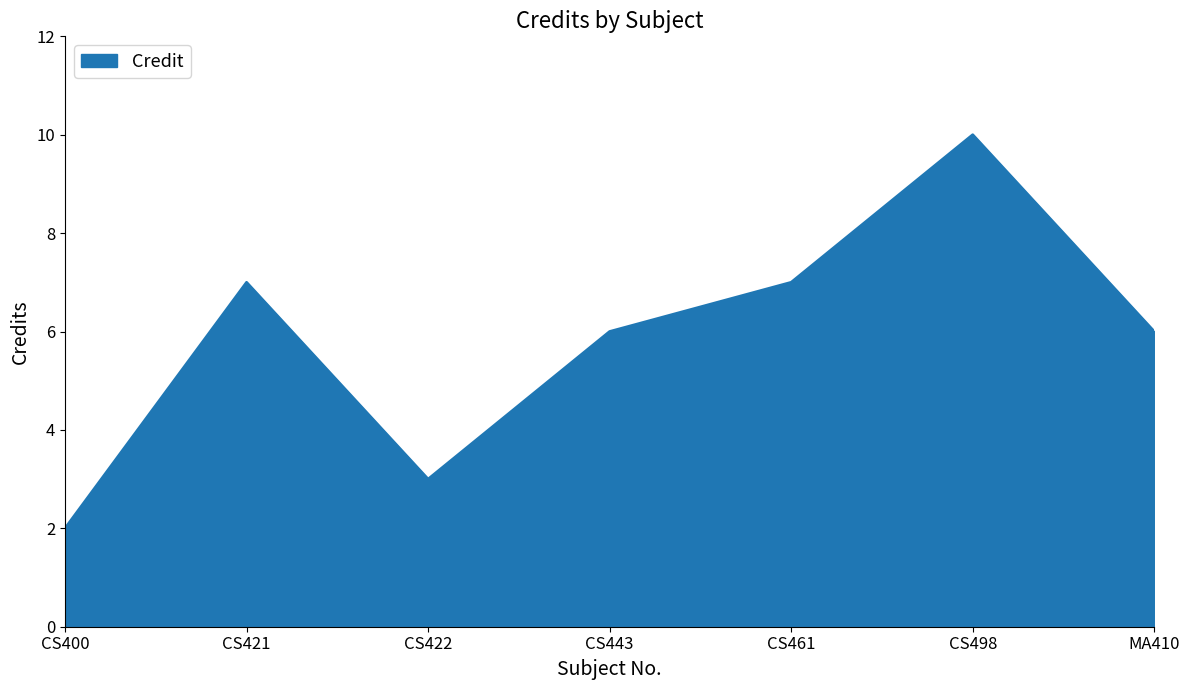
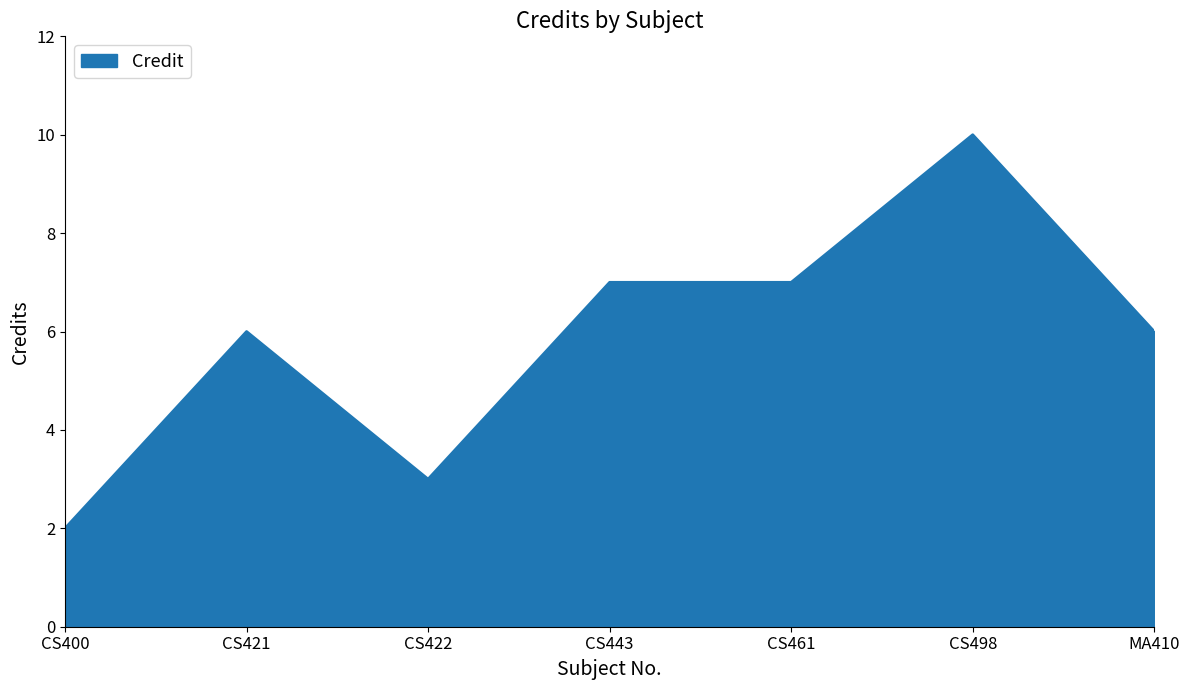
  {
    "CS400": 2,
-   "CS421": 7,
+   "CS421": 6,
    "CS422": 3,
-   "CS443": 6,
+   "CS443": 7,
    "CS461": 7,
    "CS498": 10,
    "MA410": 6
  }
